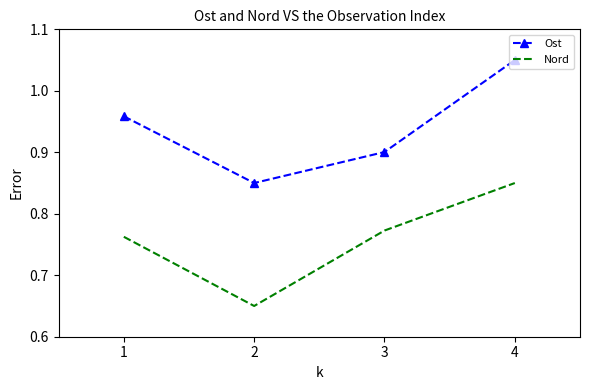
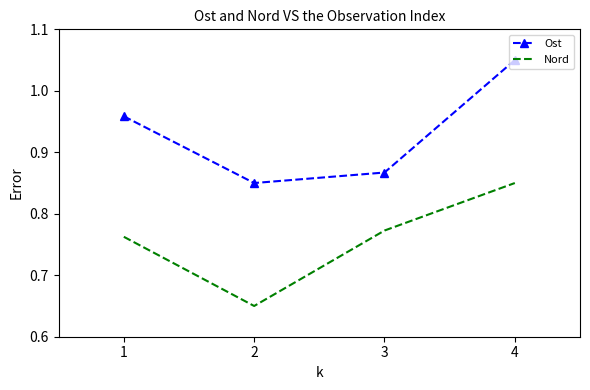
  {
    "Ost": {
      "1": 0.96,
      "2": 0.85,
-     "3": 0.90
+     "3": 0.87
    },
    "Nord": {
      "1": 0.76,
      "2": 0.65,
      "3": 0.77,
      "4": 0.85
    }
  }
